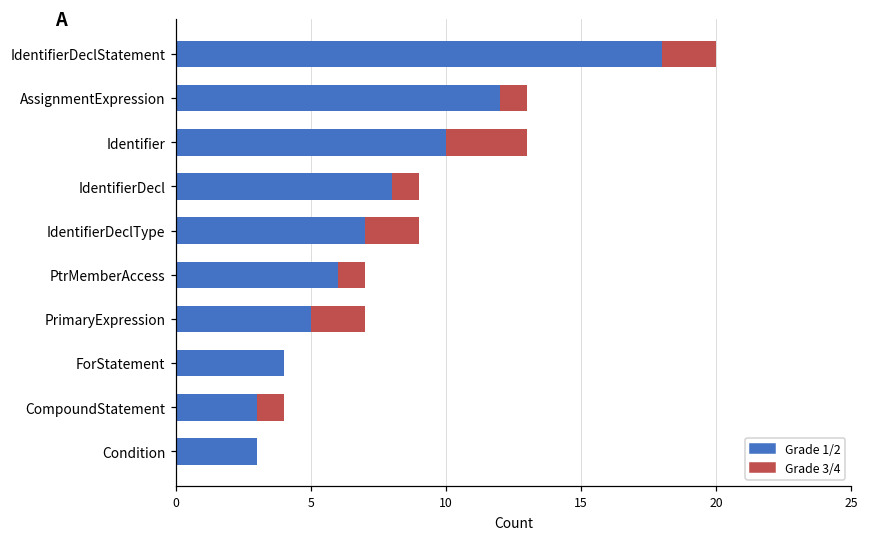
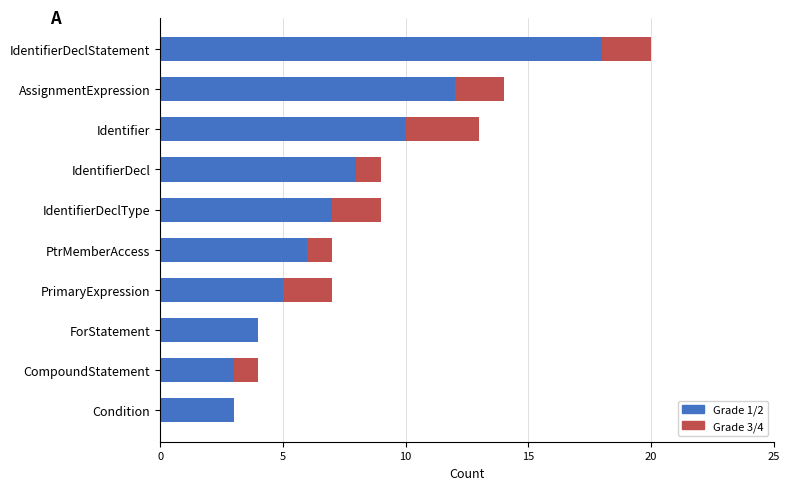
  {
    "Grade 1/2": {
      "IdentifierDeclStatement": 18,
      "AssignmentExpression": 12,
      "Identifier": 10,
      "IdentifierDecl": 8,
      "IdentifierDeclType": 7,
      "PtrMemberAccess": 6,
      "PrimaryExpression": 5,
      "ForStatement": 4,
      "CompoundStatement": 3,
      "Condition": 3
    },
    "Grade 3/4": {
      "IdentifierDeclStatement": 2,
-     "AssignmentExpression": 1,
+     "AssignmentExpression": 2,
      "Identifier": 3,
      "IdentifierDecl": 1,
      "IdentifierDeclType": 2,
      "PtrMemberAccess": 1,
      "PrimaryExpression": 2,
      "ForStatement": 0,
      "CompoundStatement": 1,
      "Condition": 0
    }
  }
